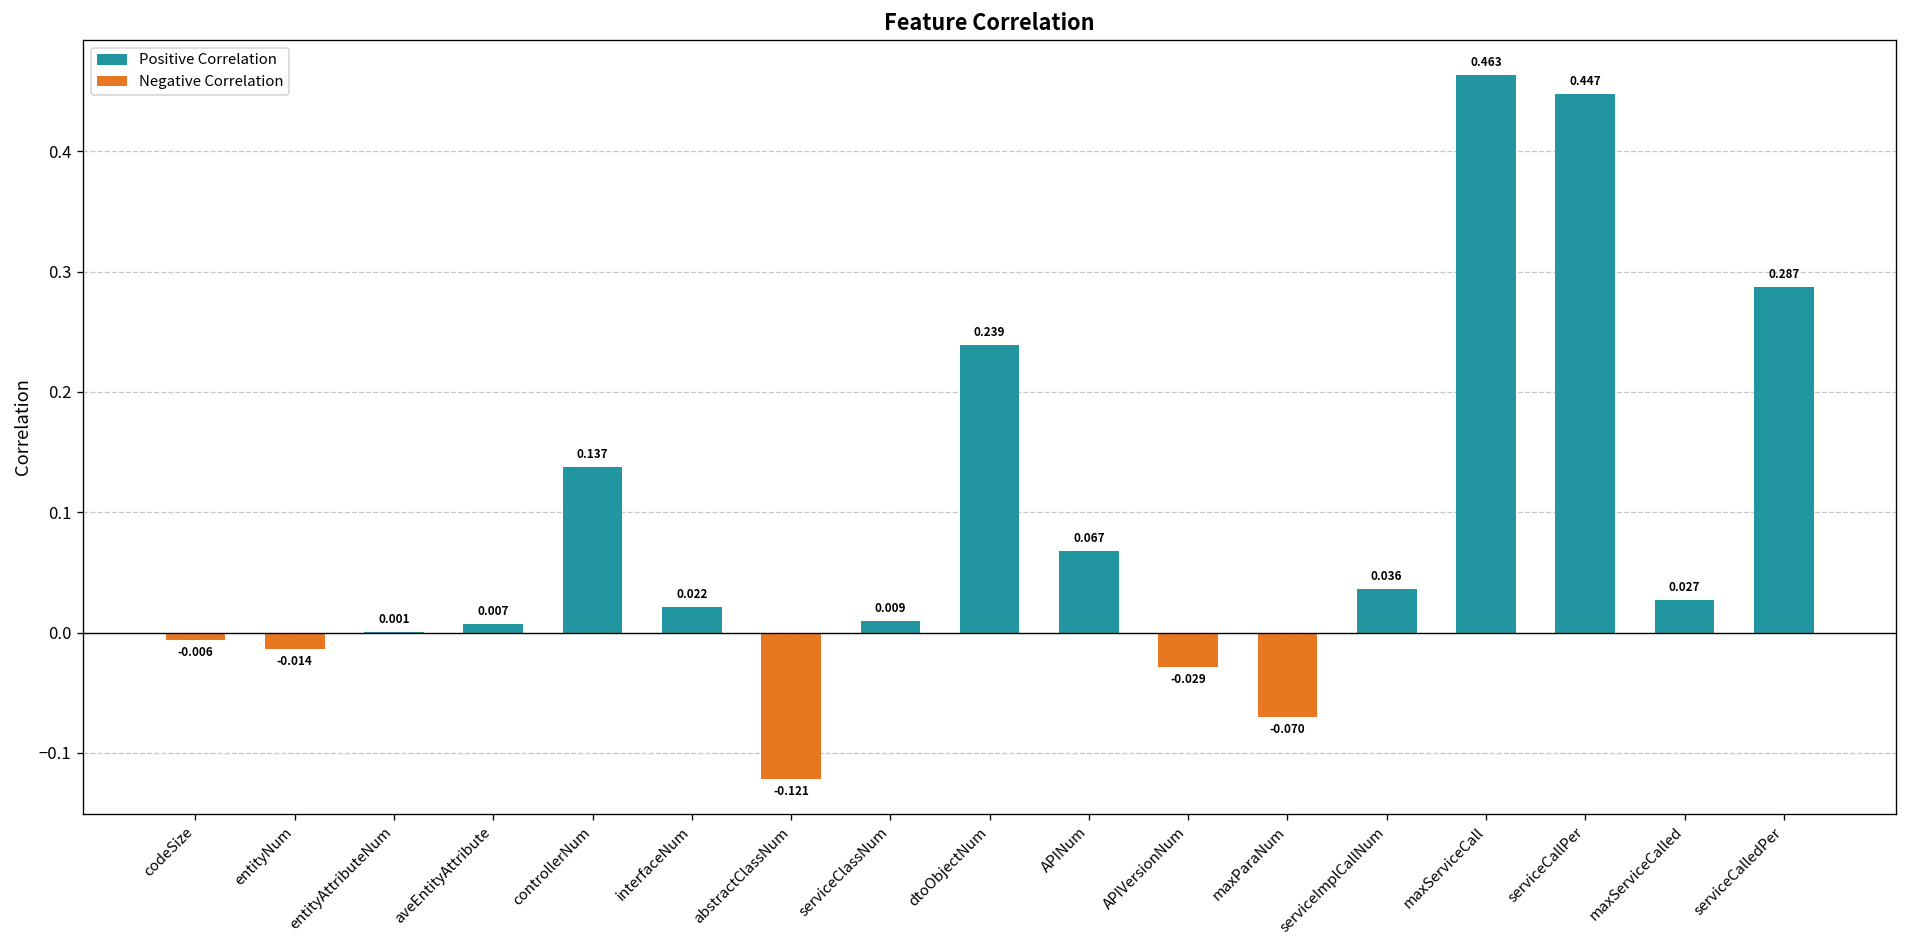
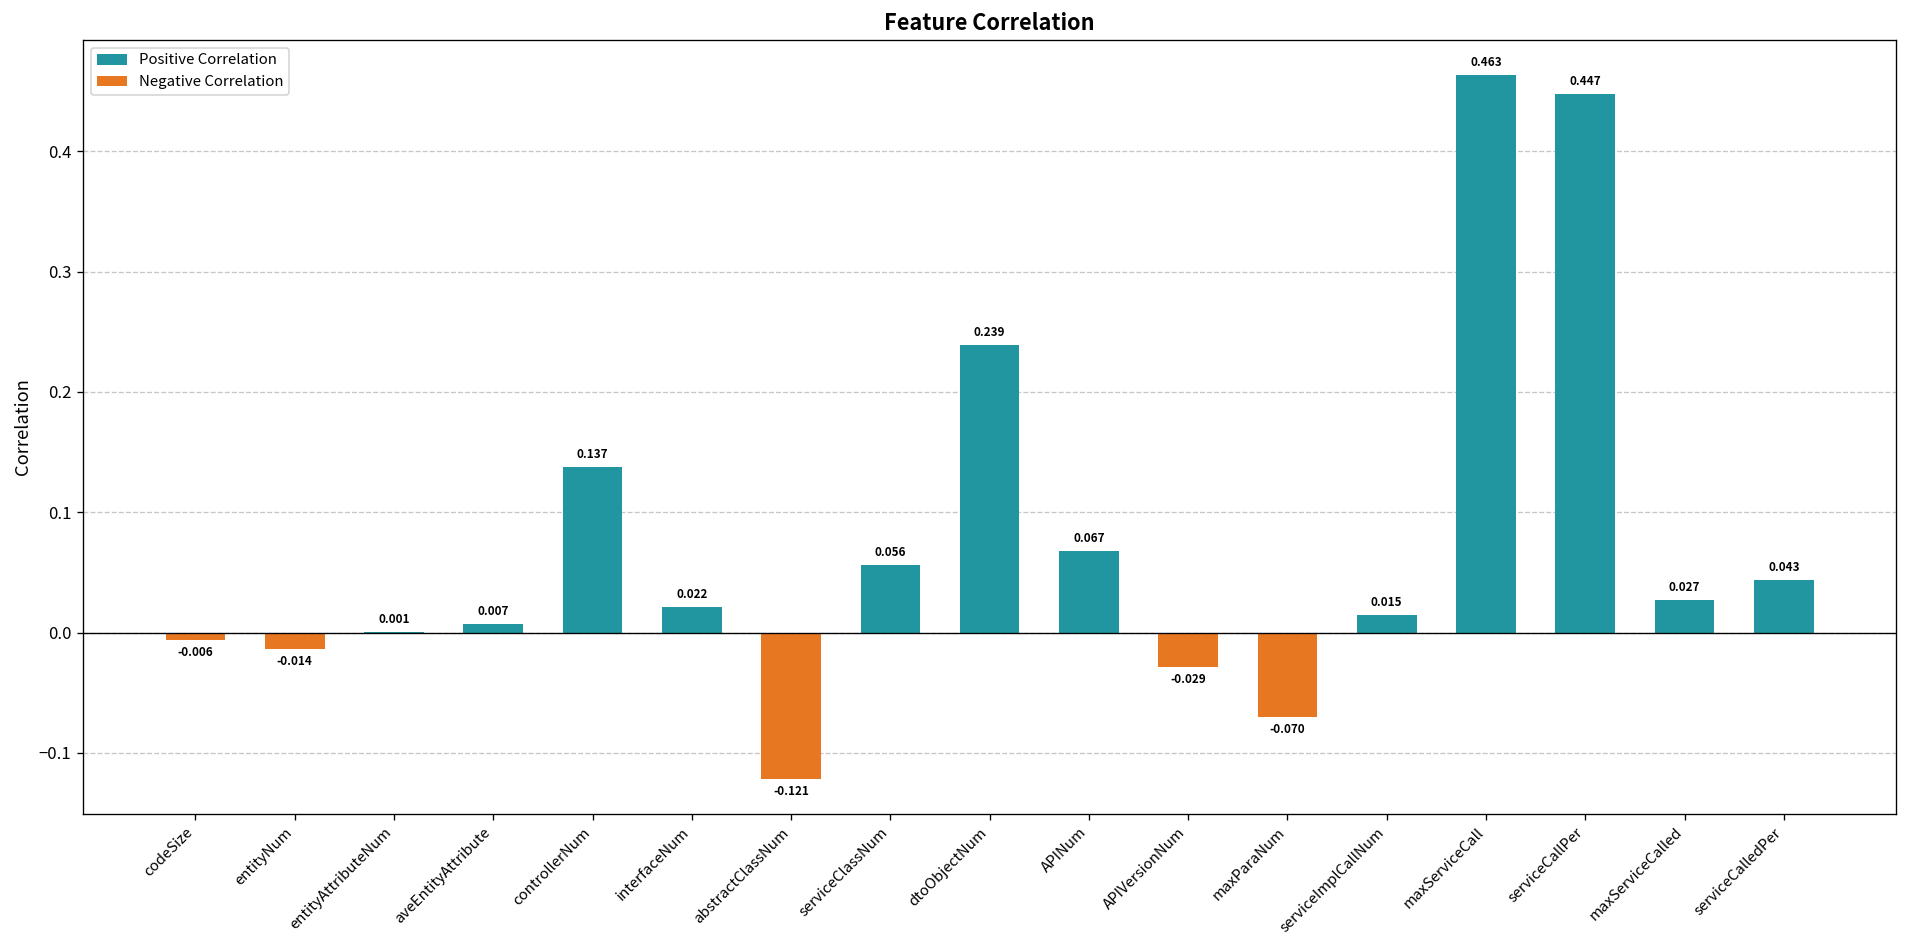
  {
    "codeSize": -0.006,
    "entityNum": -0.014,
    "entityAttributeNum": 0.001,
    "aveEntityAttribute": 0.007,
    "controllerNum": 0.137,
    "interfaceNum": 0.022,
    "abstractClassNum": -0.121,
-   "serviceClassNum": 0.009,
+   "serviceClassNum": 0.056,
    "dtoObjectNum": 0.239,
    "APINum": 0.067,
    "APIVersionNum": -0.029,
    "maxParaNum": -0.070,
-   "serviceImplCallNum": 0.036,
+   "serviceImplCallNum": 0.015,
    "maxServiceCall": 0.463,
    "serviceCallPer": 0.447,
    "maxServiceCalled": 0.027,
-   "serviceCalledPer": 0.287
+   "serviceCalledPer": 0.043
  }
